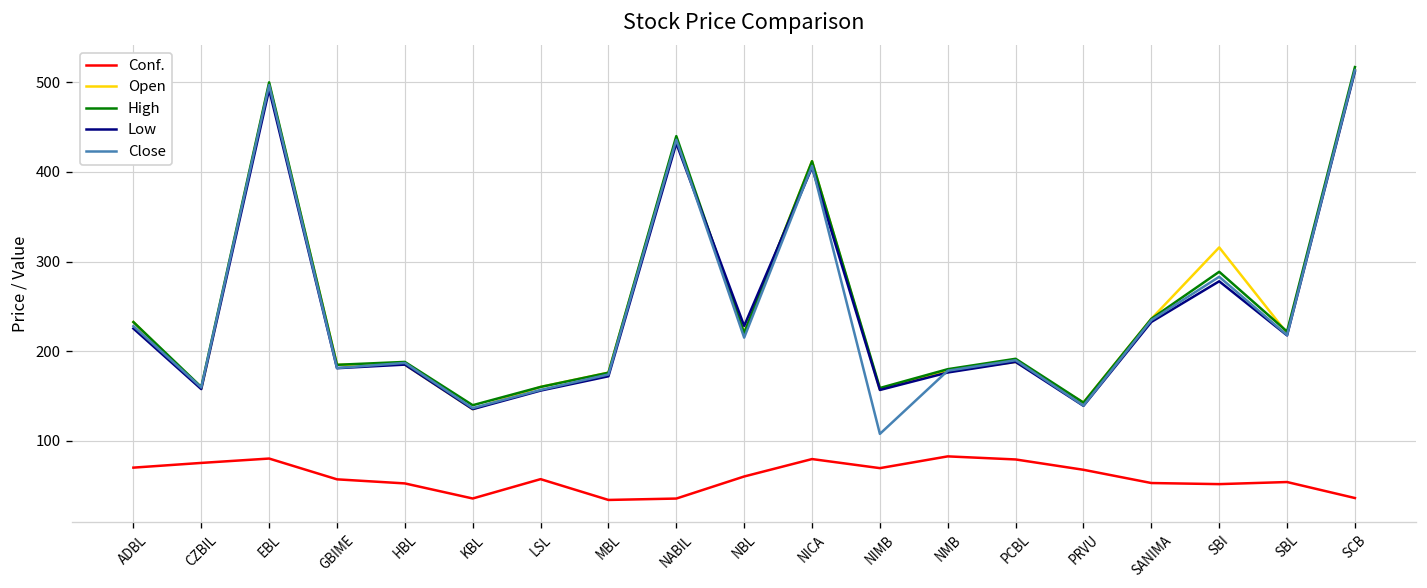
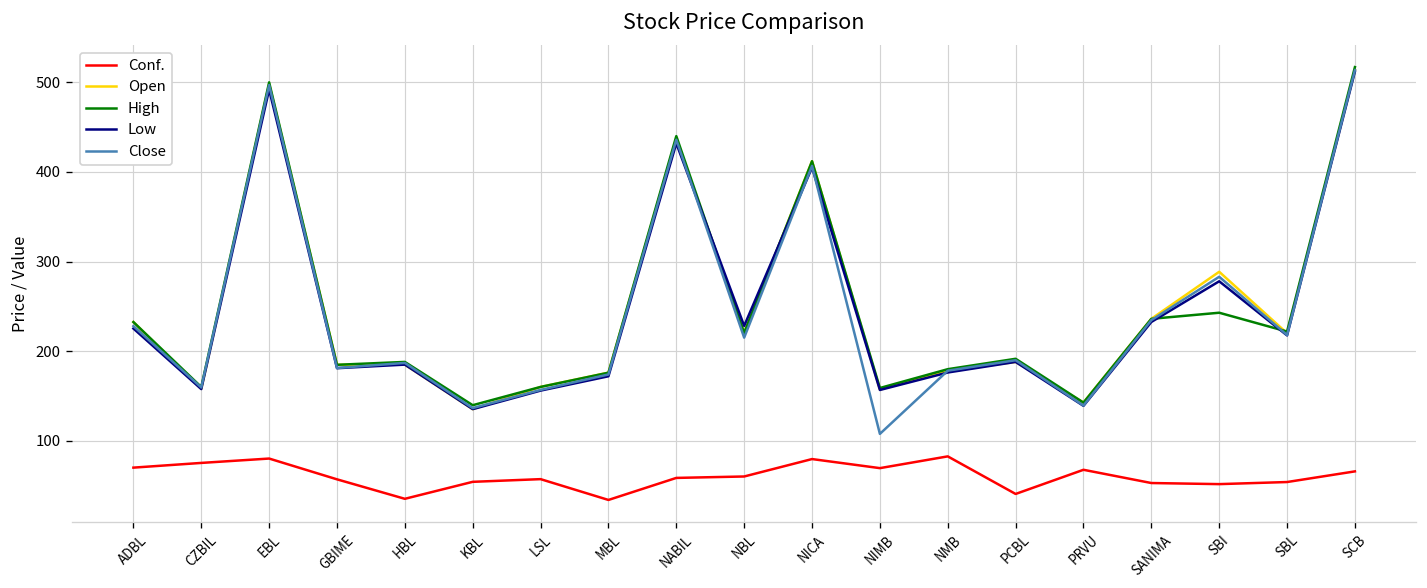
  {
    "Conf.": {
      "ADBL": 70,
      "CZBIL": 80,
      "EBL": 80,
      "GBIME": 60,
-     "HBL": 50,
-     "KBL": 40,
+     "HBL": 40,
+     "KBL": 50,
      "LSL": 60,
      "MBL": 30,
-     "NABIL": 40,
+     "NABIL": 60,
      "NBL": 60,
      "NICA": 80,
      "NIMB": 70,
      "NMB": 80,
-     "PCBL": 80,
+     "PCBL": 40,
      "PRVU": 70,
      "SANIMA": 50,
      "SBI": 50,
      "SBL": 50,
-     "SCB": 40
+     "SCB": 70
    },
    "Open": {
-     "SBI": 320
+     "SBI": 290
    },
    "High": {
-     "SBI": 290,
+     "SBI": 240,
      "SCB": 520
    },
    "Low": {
      "EBL": 490,
      "NABIL": 430,
      "NBL": 230,
      "SBI": 280
    },
    "Close": {
      "NBL": 220,
      "NIMB": 110,
      "SBI": 280
    }
  }
